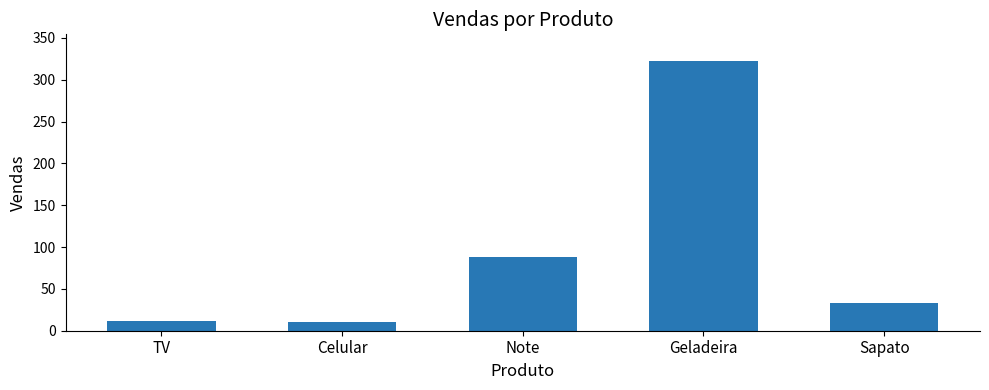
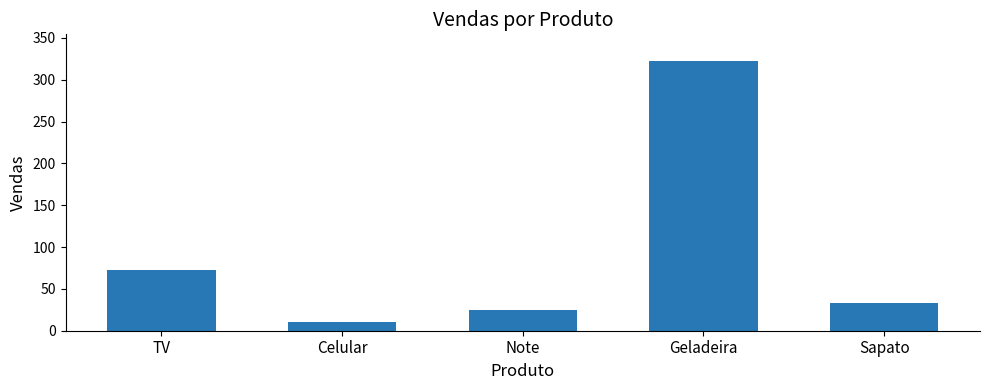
  {
-   "TV": 10,
+   "TV": 70,
    "Celular": 10,
-   "Note": 90,
+   "Note": 30,
    "Geladeira": 320,
    "Sapato": 30
  }
